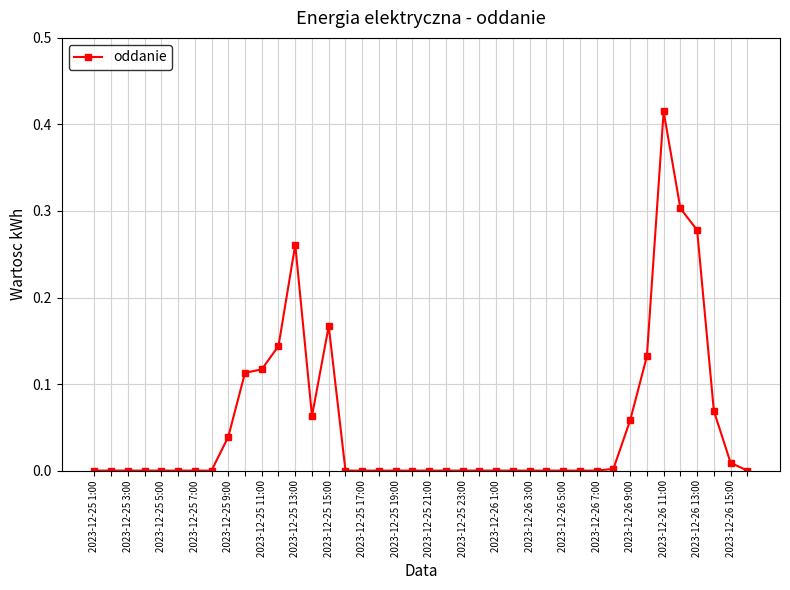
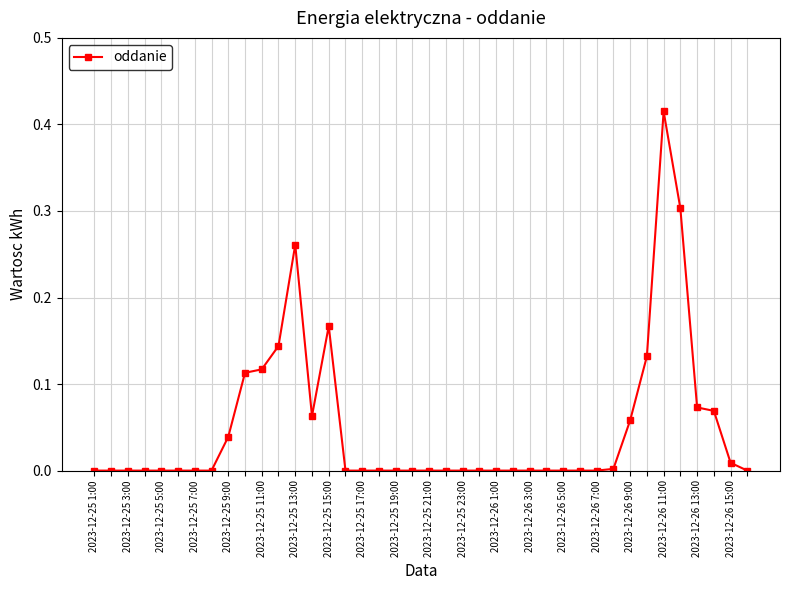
  {
    "2023-12-25 1:00": 0.00,
    "2023-12-25 3:00": 0.00,
    "2023-12-25 5:00": 0.00,
    "2023-12-25 7:00": 0.00,
    "2023-12-25 9:00": 0.04,
    "2023-12-25 11:00": 0.12,
    "2023-12-25 13:00": 0.26,
    "2023-12-25 15:00": 0.17,
    "2023-12-25 17:00": 0.00,
    "2023-12-25 19:00": 0.00,
    "2023-12-25 21:00": 0.00,
    "2023-12-25 23:00": 0.00,
    "2023-12-26 1:00": 0.00,
    "2023-12-26 3:00": 0.00,
    "2023-12-26 5:00": 0.00,
    "2023-12-26 7:00": 0.00,
    "2023-12-26 9:00": 0.06,
    "2023-12-26 11:00": 0.42,
-   "2023-12-26 13:00": 0.28,
+   "2023-12-26 13:00": 0.07,
    "2023-12-26 15:00": 0.01
  }
